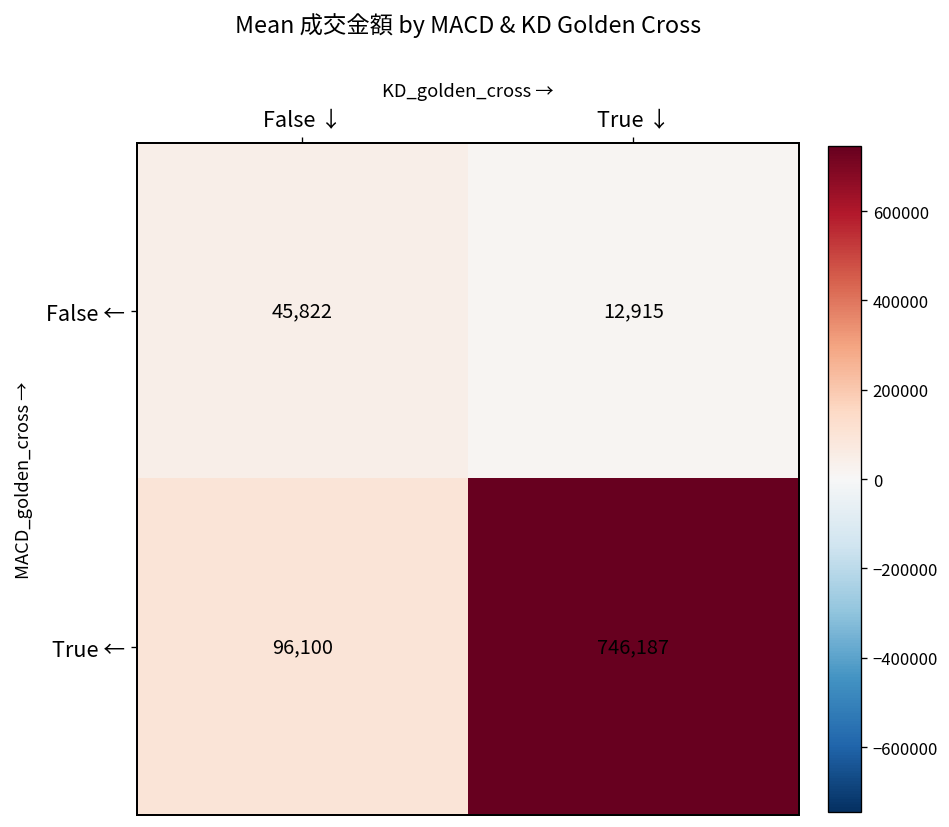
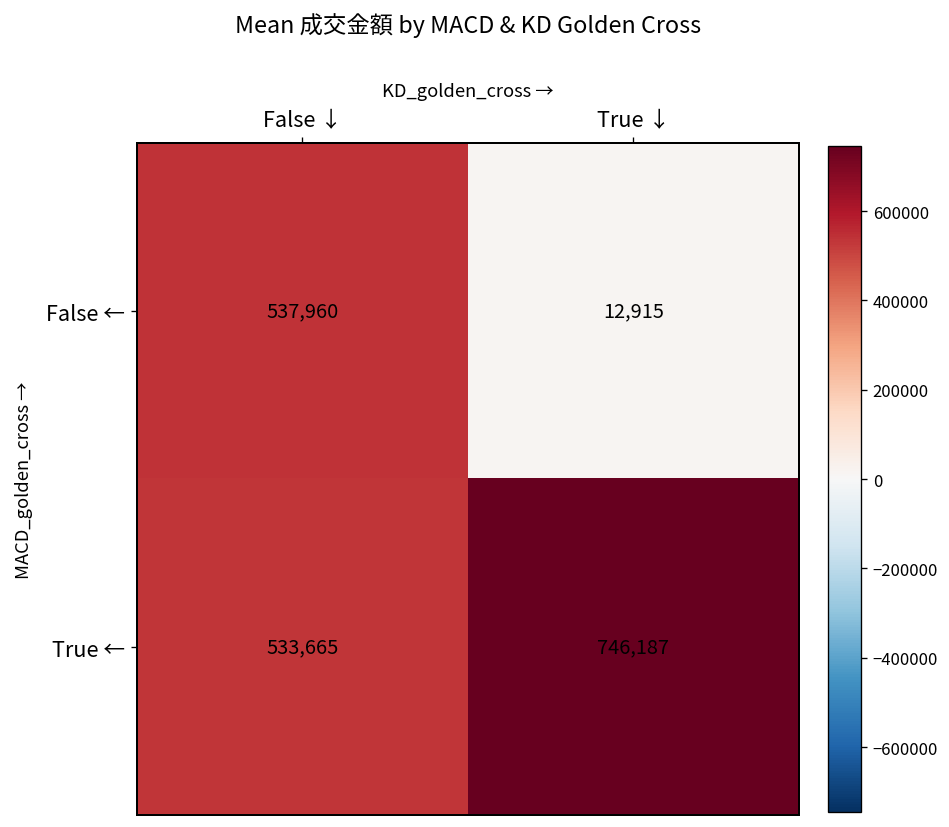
  {
    "False ←": {
-     "False ↓": "45,822",
+     "False ↓": "537,960",
      "True ↓": "12,915"
    },
    "True ←": {
-     "False ↓": "96,100",
+     "False ↓": "533,665",
      "True ↓": "746,187"
    }
  }
